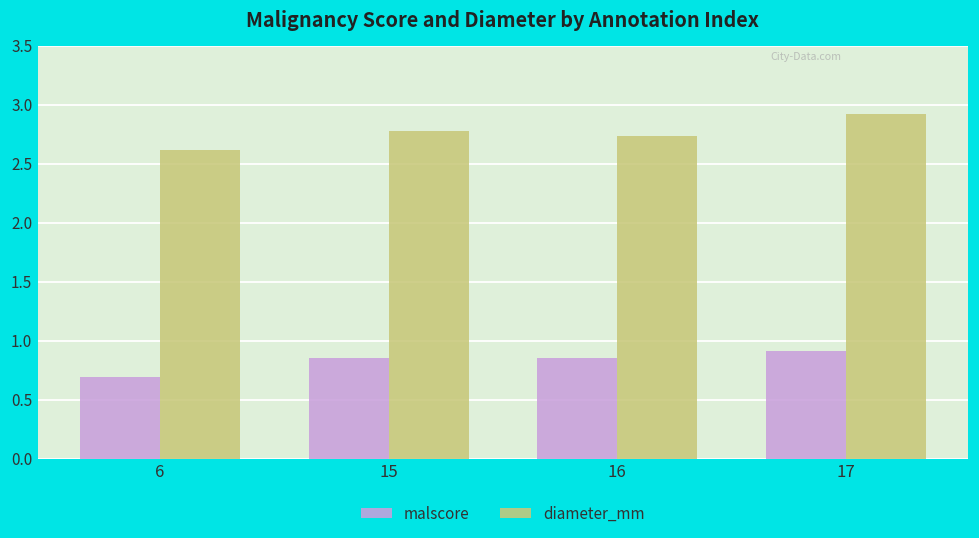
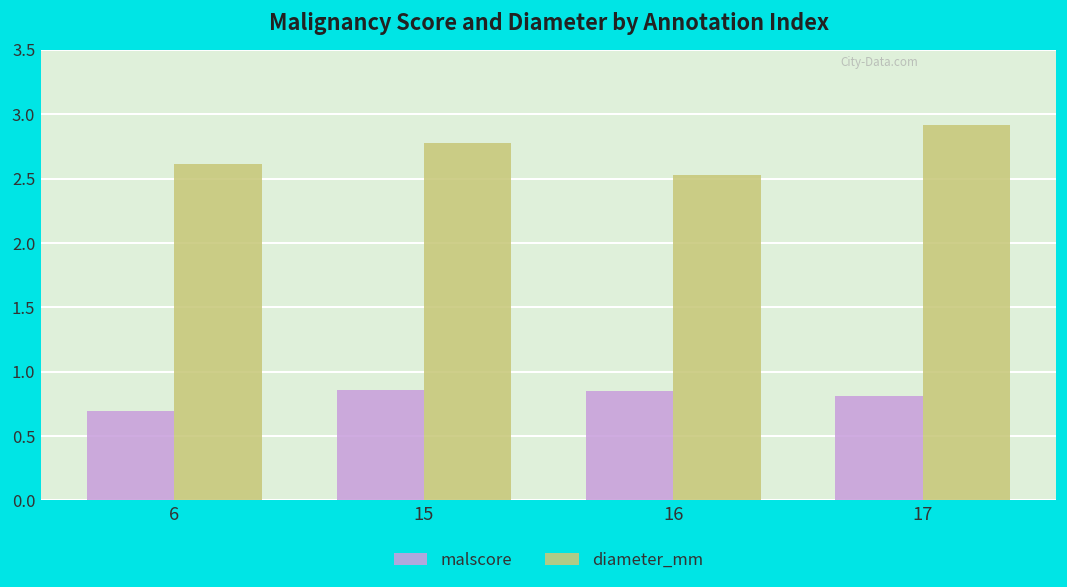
  {
    "malscore": {
      "6": 0.69,
      "15": 0.86,
      "16": 0.85,
-     "17": 0.92
+     "17": 0.81
    },
    "diameter_mm": {
      "6": 2.61,
      "15": 2.78,
-     "16": 2.73,
+     "16": 2.53,
      "17": 2.92
    }
  }
